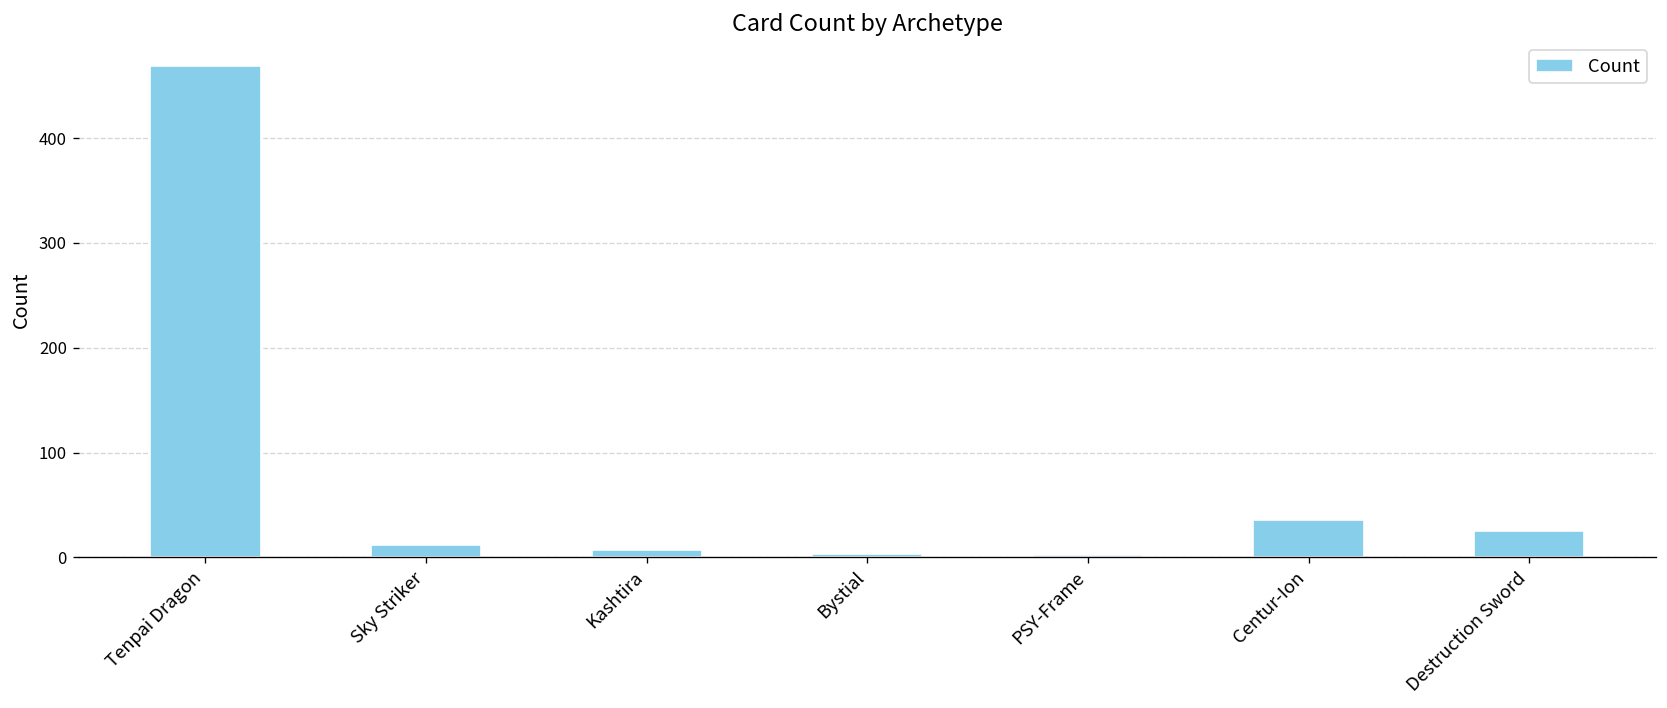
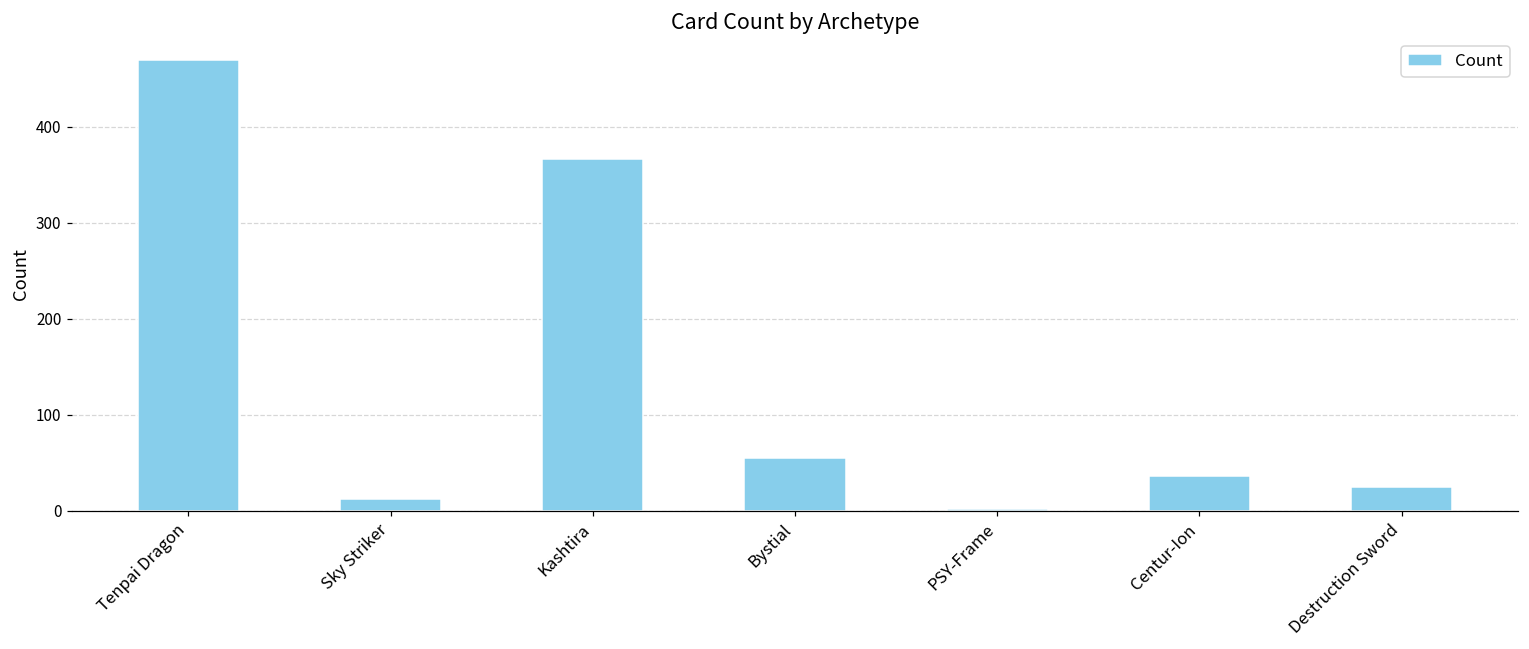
  {
    "Tenpai Dragon": 470,
    "Sky Striker": 10,
-   "Kashtira": 10,
-   "Bystial": 0,
+   "Kashtira": 370,
+   "Bystial": 60,
    "Centur-Ion": 40,
    "Destruction Sword": 30
  }
